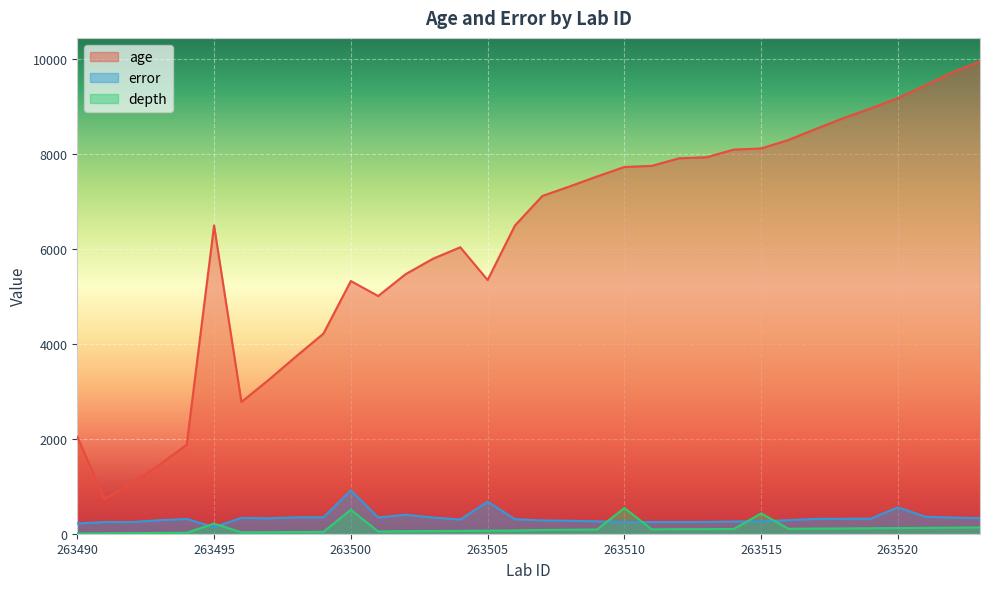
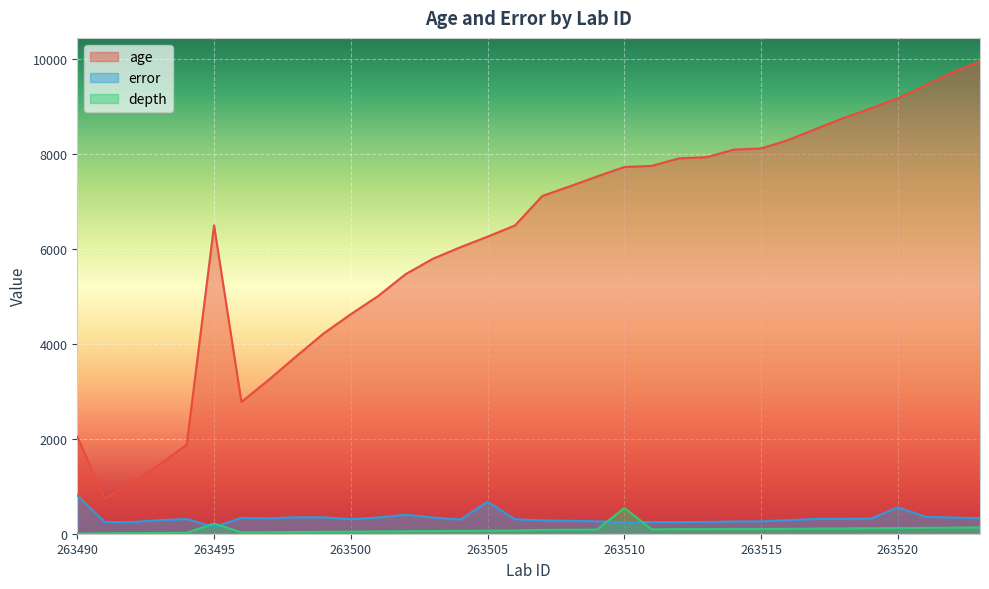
  {
    "age": {
      "263490": 2000,
      "263495": 6500,
-     "263500": 5300,
-     "263505": 5300,
+     "263500": 4600,
+     "263505": 6300,
      "263510": 7700,
      "263515": 8100,
      "263520": 9200
    },
    "error": {
-     "263490": 200,
+     "263490": 800,
      "263495": 100,
-     "263500": 900,
+     "263500": 300,
      "263505": 700,
      "263510": 200,
      "263515": 300,
      "263520": 600
    },
    "depth": {
      "263490": 0,
      "263495": 200,
-     "263500": 500,
+     "263500": 0,
      "263505": 100,
      "263510": 500,
-     "263515": 400,
+     "263515": 100,
      "263520": 100
    }
  }
